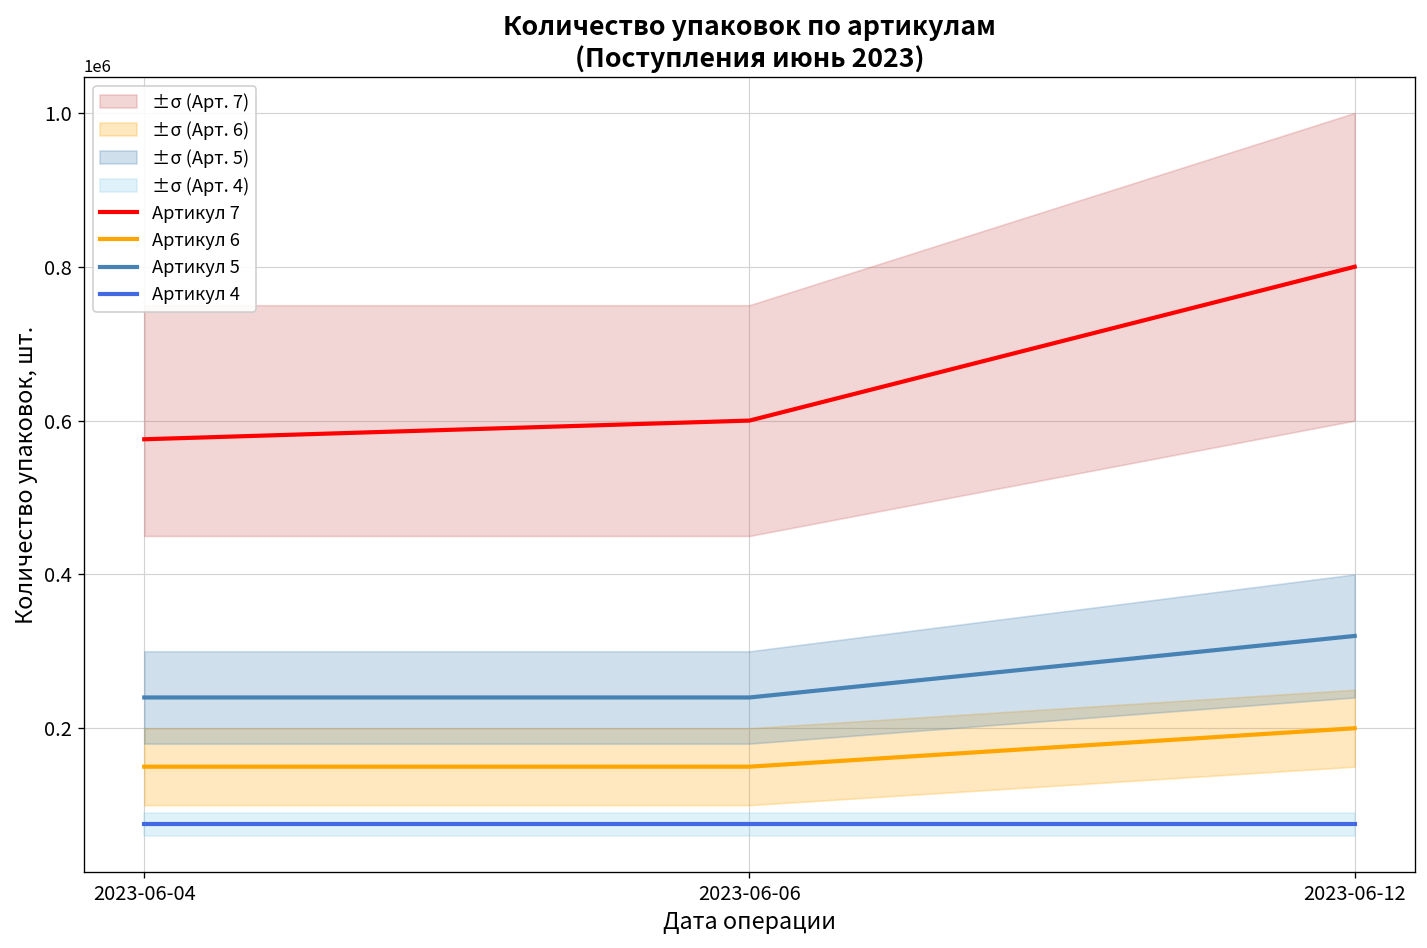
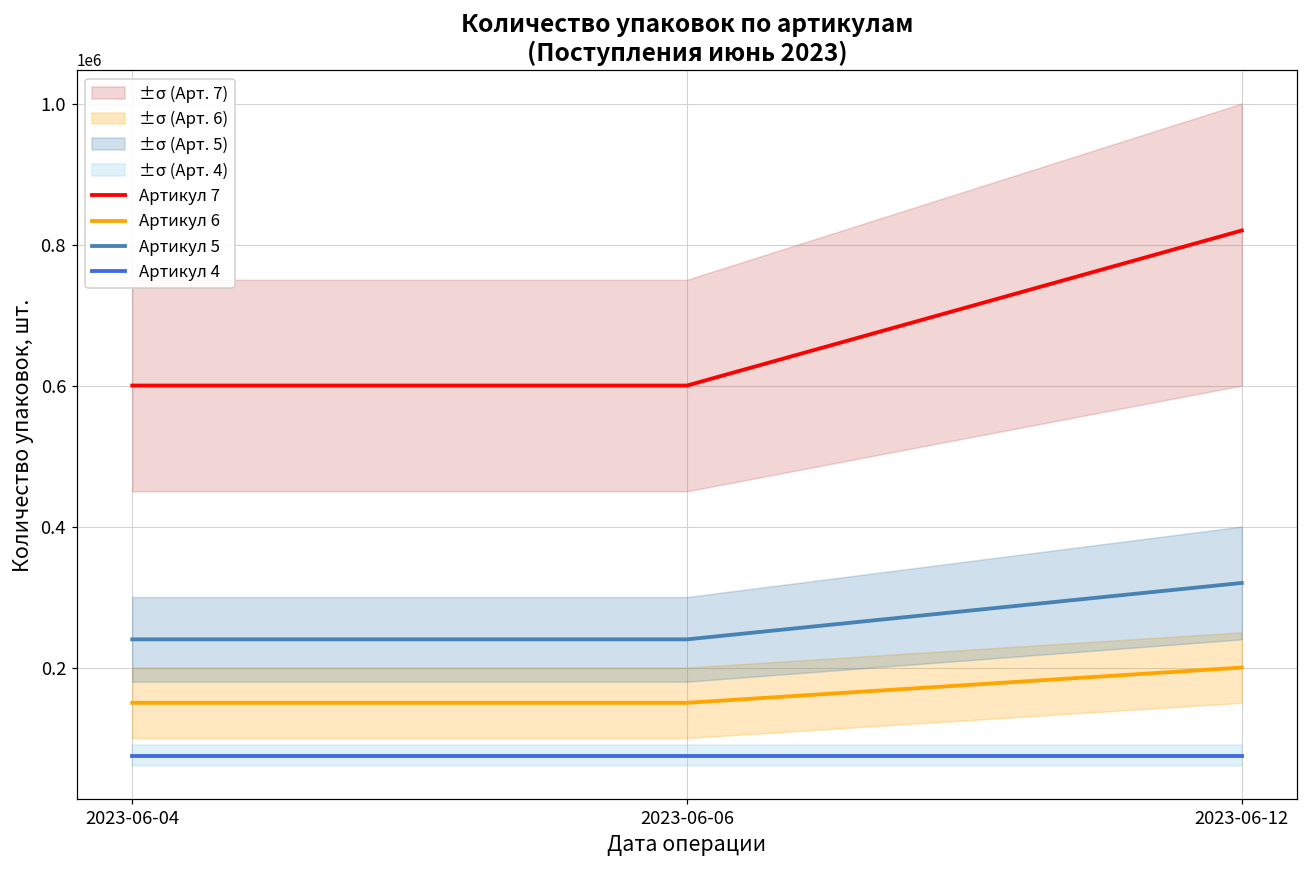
  {
    "Артикул 7": {
-     "2023-06-04": 580000,
+     "2023-06-04": 600000,
      "2023-06-06": 600000,
-     "2023-06-12": 800000
+     "2023-06-12": 820000
    }
  }
